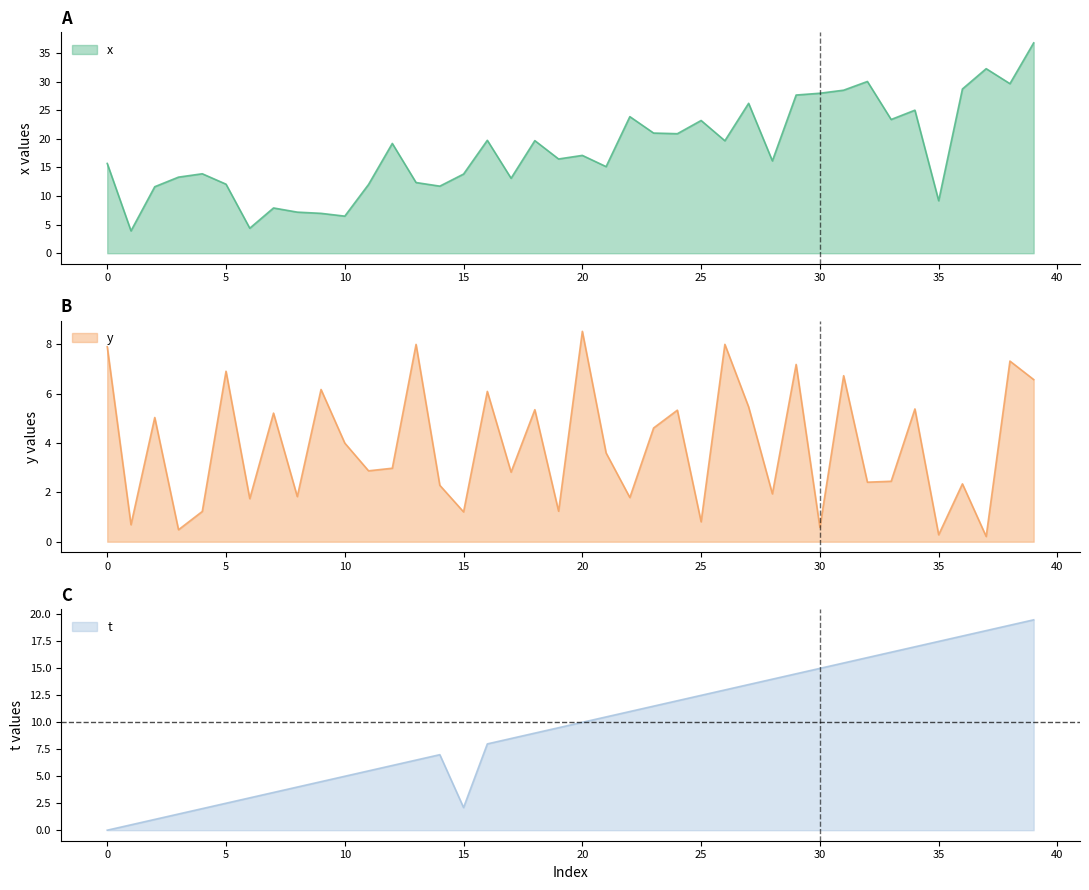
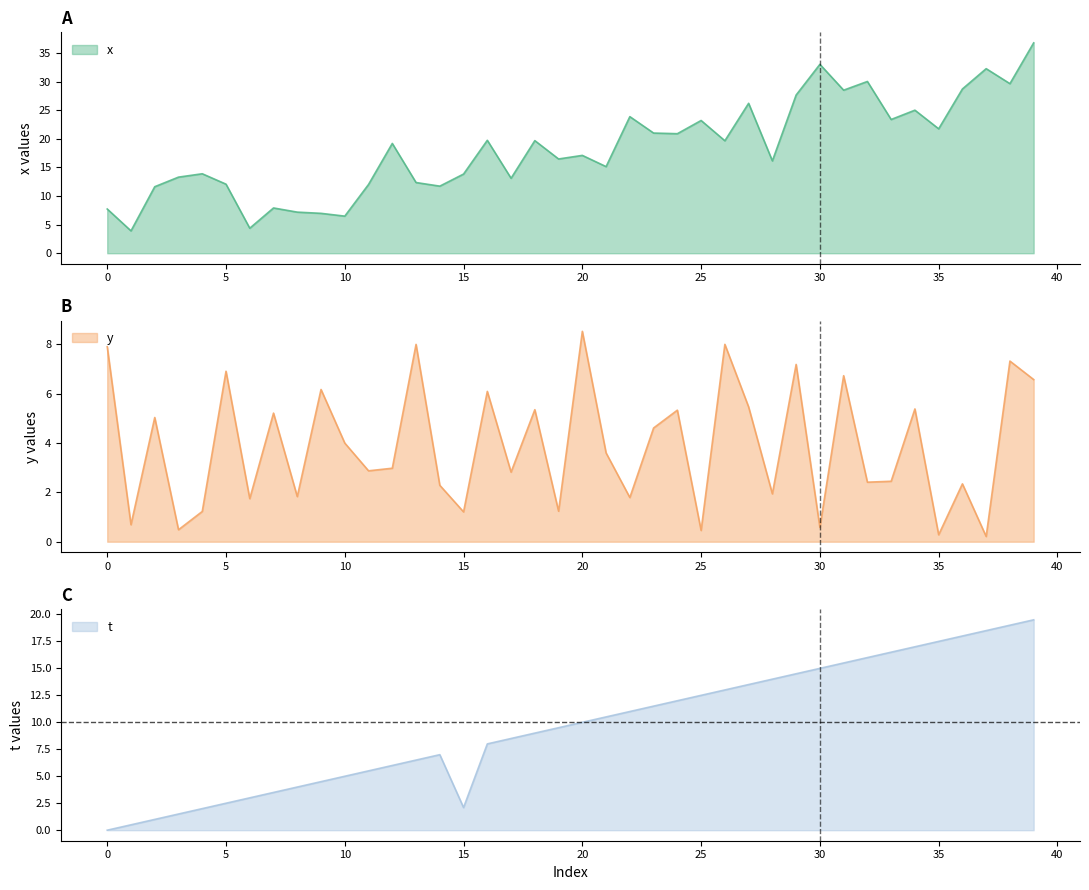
  {
    "A": {
-     "0": 16,
+     "0": 8,
      "5": 12,
      "10": 6,
      "15": 14,
      "20": 17,
      "25": 23,
-     "30": 28,
-     "35": 9
+     "30": 33,
+     "35": 22
    },
    "B": {
      "0": 7.9,
      "5": 6.9,
      "10": 4.0,
      "15": 1.2,
      "20": 8.5,
-     "25": 0.8,
+     "25": 0.5,
      "30": 0.6,
      "35": 0.3
    },
    "C": {
      "0": 0.0,
      "5": 2.5,
      "10": 5.0,
      "15": 2.1,
      "20": 10.0,
      "25": 12.5,
      "30": 15.0,
      "35": 17.5
    }
  }
